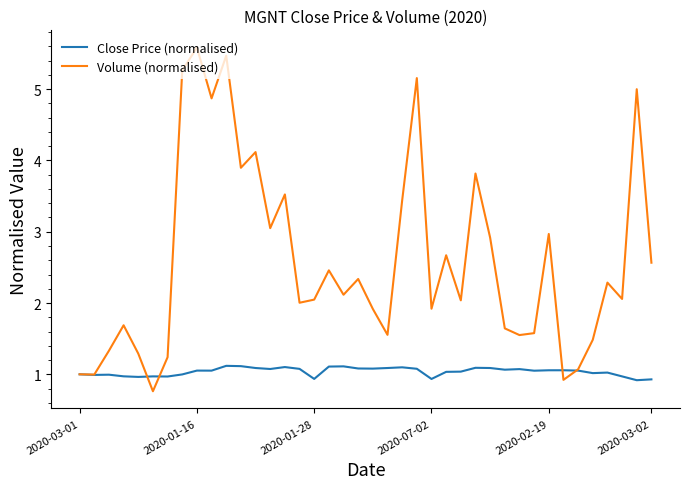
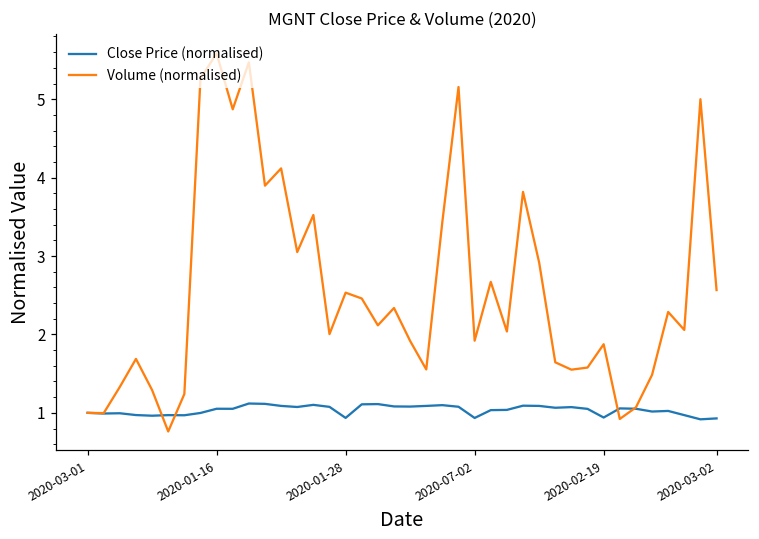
  {
    "Close Price (normalised)": {
      "2020-01-16": 1.1,
      "2020-01-28": 0.9,
      "2020-07-02": 0.9,
-     "2020-02-19": 1.1
+     "2020-02-19": 0.9
    },
    "Volume (normalised)": {
-     "2020-01-28": 2.0,
+     "2020-01-28": 2.5,
      "2020-07-02": 1.9,
-     "2020-02-19": 3.0
+     "2020-02-19": 1.9
    }
  }
